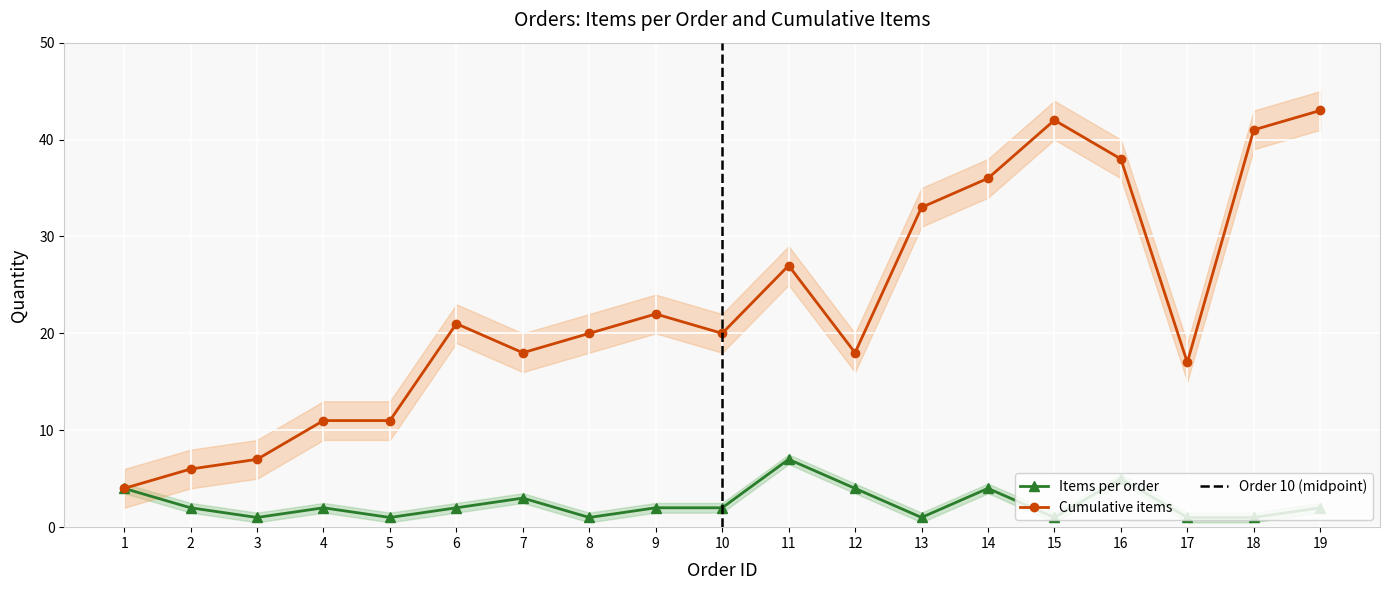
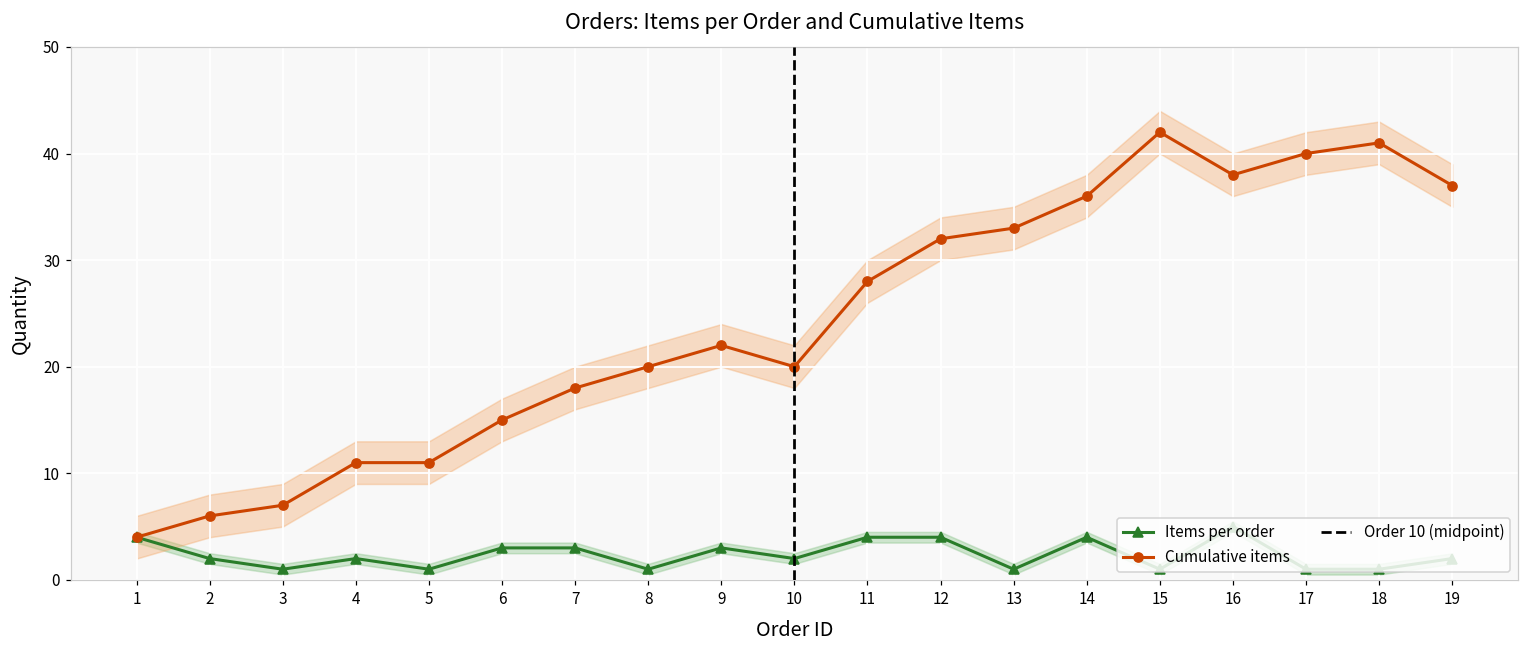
  {
    "Items per order": {
      "2": 2,
      "3": 1,
      "4": 2,
      "5": 1,
-     "6": 2,
+     "6": 3,
      "7": 3,
      "8": 1,
-     "9": 2,
+     "9": 3,
      "10": 2,
-     "11": 7,
+     "11": 4,
      "12": 4,
      "13": 1,
      "14": 4
    },
    "Cumulative items": {
      "2": 6,
      "3": 7,
      "4": 11,
      "5": 11,
-     "6": 21,
+     "6": 15,
      "7": 18,
      "8": 20,
      "9": 22,
      "10": 20,
-     "11": 27,
-     "12": 18,
+     "11": 28,
+     "12": 32,
      "13": 33,
      "14": 36,
      "15": 42,
      "16": 38,
-     "17": 17,
+     "17": 40,
      "18": 41,
-     "19": 43
+     "19": 37
    }
  }
